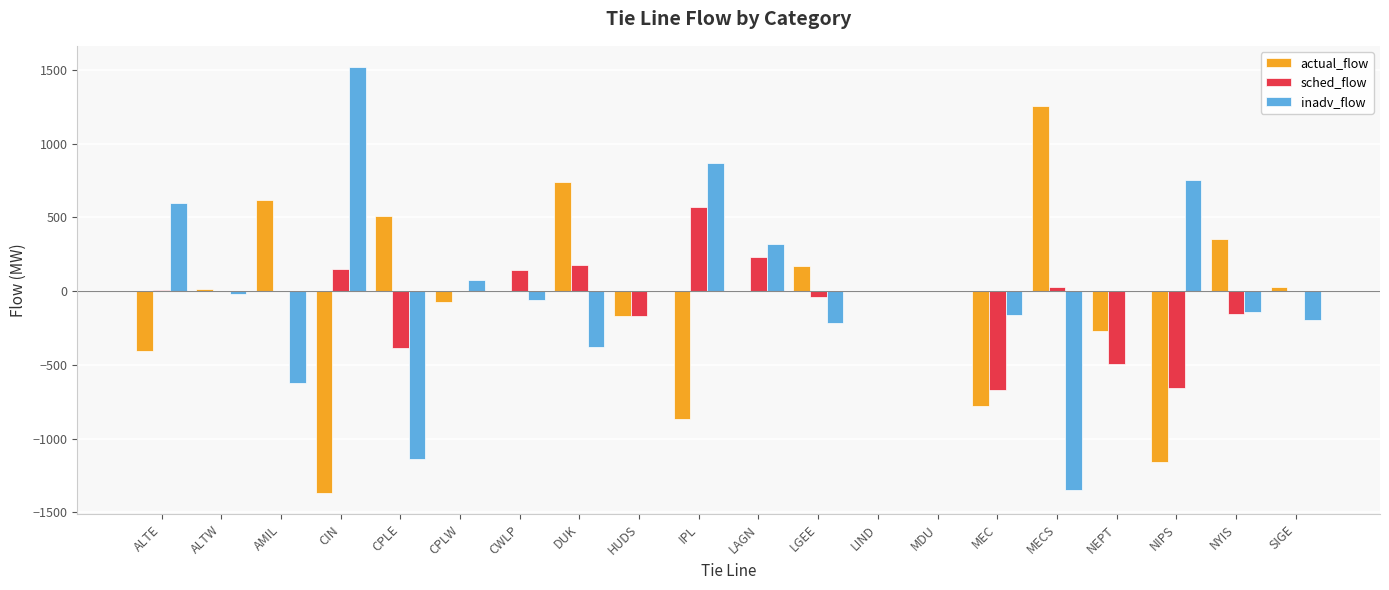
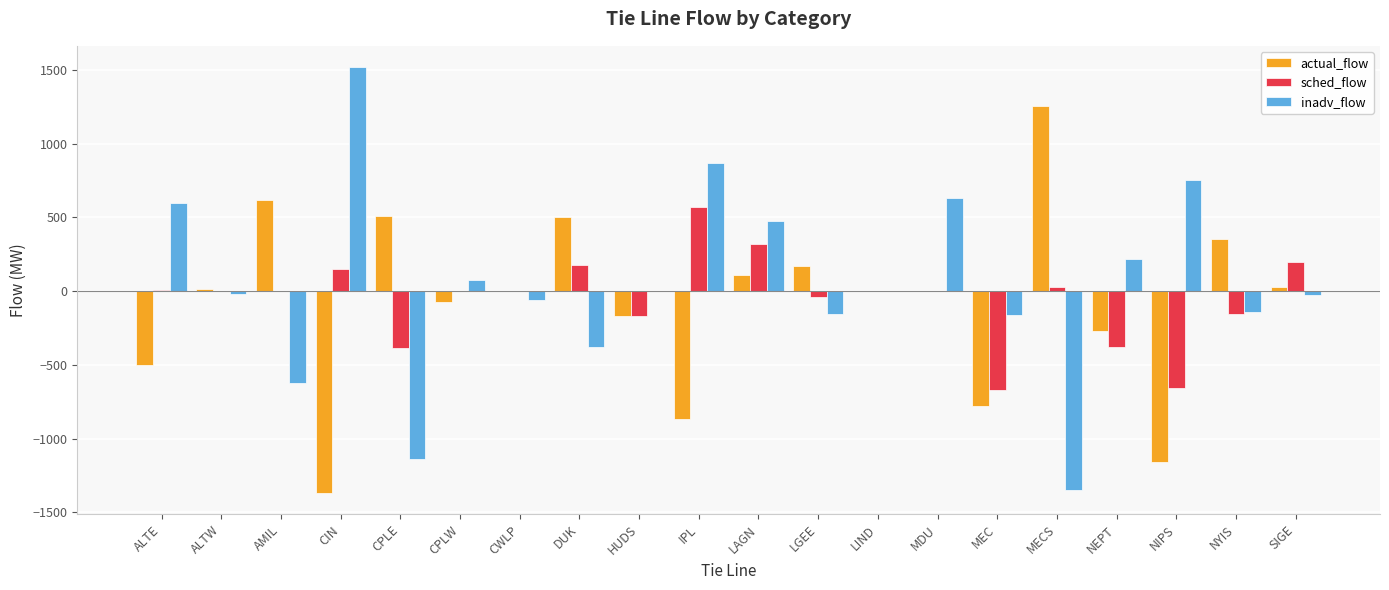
  {
    "actual_flow": {
-     "ALTE": -410,
+     "ALTE": -500,
      "ALTW": 20,
      "AMIL": 620,
      "CIN": -1370,
      "CPLE": 510,
      "CPLW": -70,
-     "DUK": 740,
+     "DUK": 500,
      "HUDS": -170,
      "IPL": -870,
-     "LAGN": 0,
+     "LAGN": 110,
      "LGEE": 170,
      "MDU": 0,
      "MEC": -780,
      "MECS": 1250,
      "NEPT": -270,
      "NIPS": -1160,
      "NYIS": 360,
      "SIGE": 30
    },
    "sched_flow": {
      "ALTW": 0,
      "AMIL": 0,
      "CIN": 150,
      "CPLE": -380,
      "CPLW": 0,
-     "CWLP": 150,
+     "CWLP": 0,
      "DUK": 180,
      "HUDS": -170,
      "IPL": 570,
-     "LAGN": 230,
+     "LAGN": 320,
      "LGEE": -40,
      "MEC": -670,
      "MECS": 30,
-     "NEPT": -500,
+     "NEPT": -380,
      "NIPS": -660,
      "NYIS": -150,
-     "SIGE": 0
+     "SIGE": 200
    },
    "inadv_flow": {
      "ALTE": 600,
      "ALTW": -20,
      "AMIL": -620,
      "CIN": 1520,
      "CPLE": -1140,
      "CPLW": 70,
      "CWLP": -60,
      "DUK": -380,
      "HUDS": 0,
      "IPL": 870,
-     "LAGN": 320,
-     "LGEE": -210,
+     "LAGN": 480,
+     "LGEE": -150,
      "LIND": 0,
-     "MDU": 0,
+     "MDU": 630,
      "MEC": -160,
      "MECS": -1350,
-     "NEPT": 0,
+     "NEPT": 220,
      "NIPS": 760,
      "NYIS": -140,
-     "SIGE": -190
+     "SIGE": -30
    }
  }
